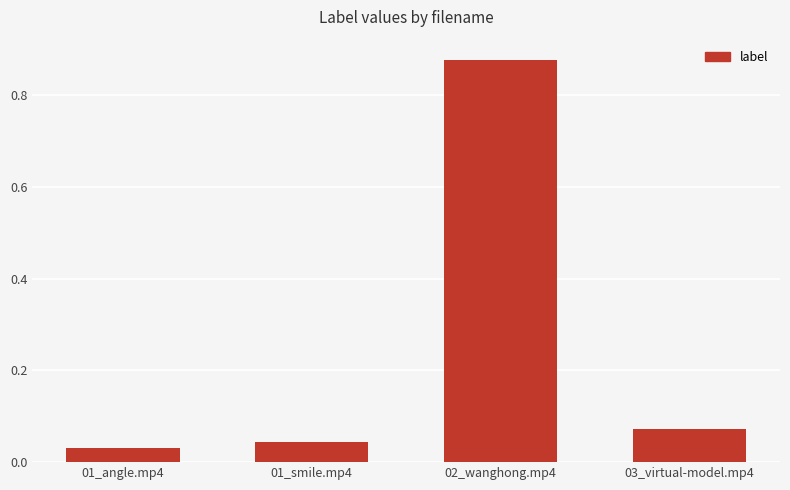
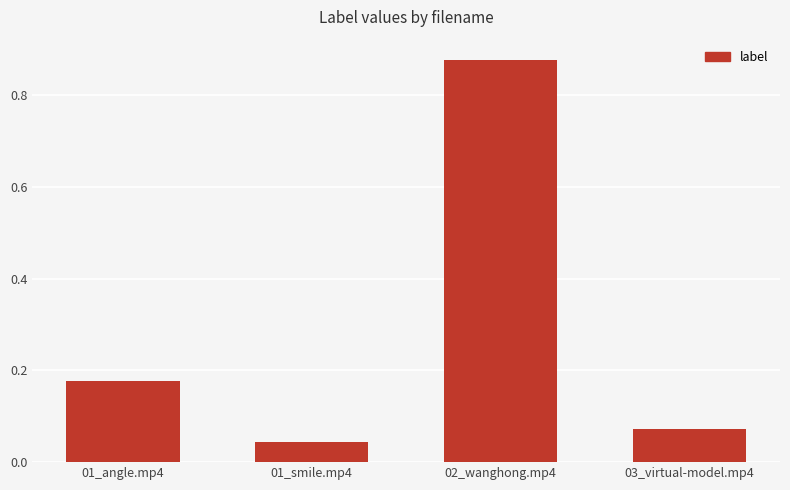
  {
-   "01_angle.mp4": 0.03,
+   "01_angle.mp4": 0.18,
    "01_smile.mp4": 0.04,
    "02_wanghong.mp4": 0.88,
    "03_virtual-model.mp4": 0.07
  }
